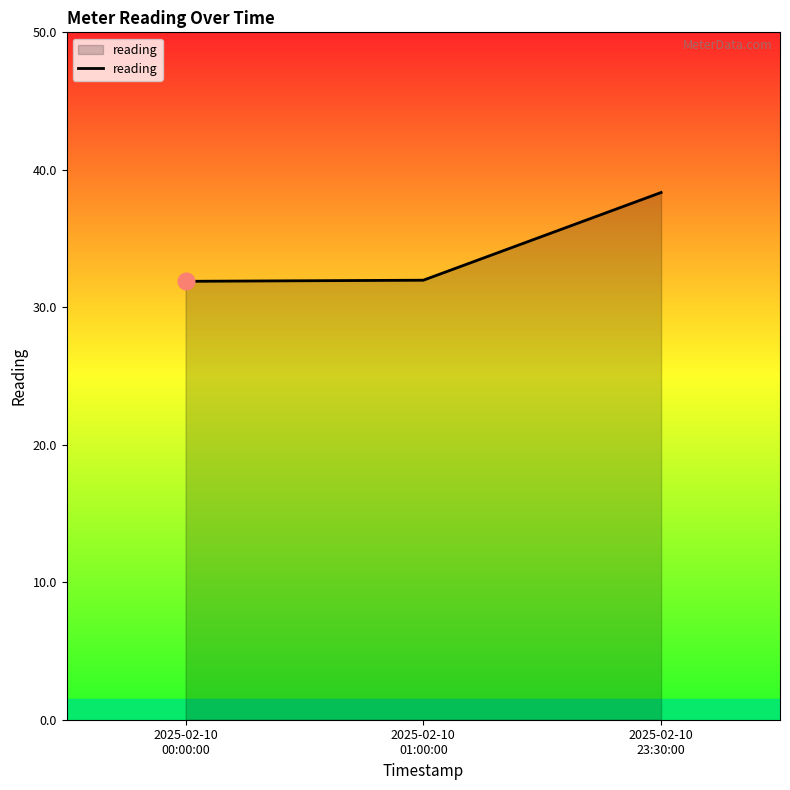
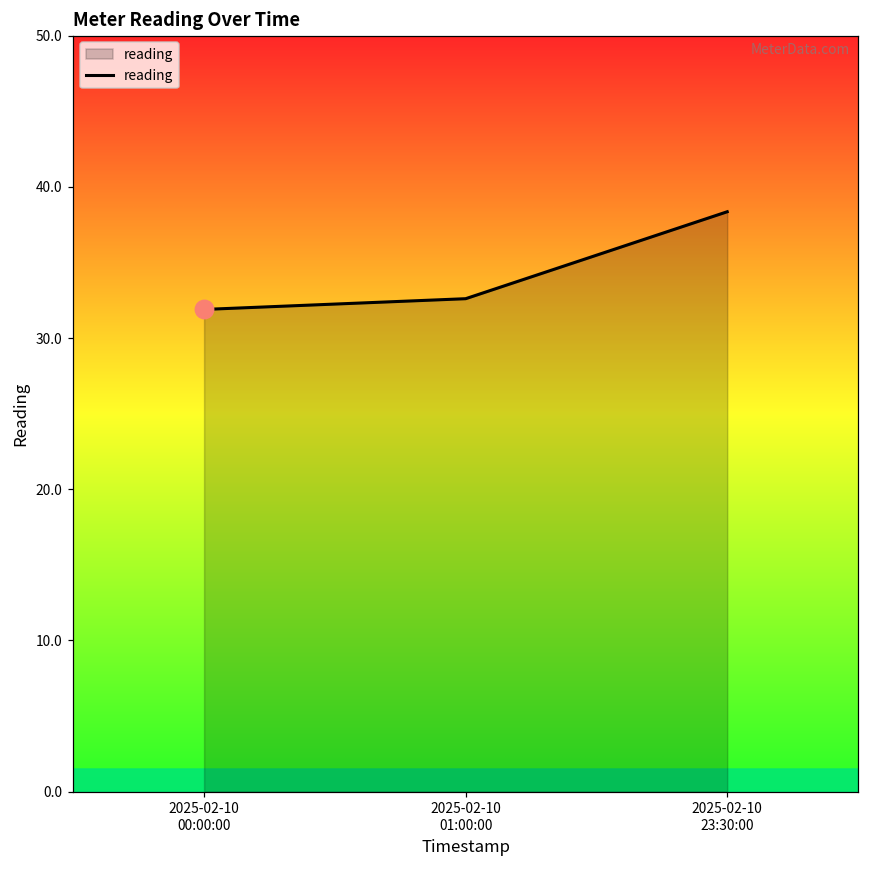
  {
    "reading": {
-     "2025-02-10 01:00:00": 32.0,
+     "2025-02-10 01:00:00": 32.6,
      "2025-02-10 23:30:00": 38.4
    }
  }
